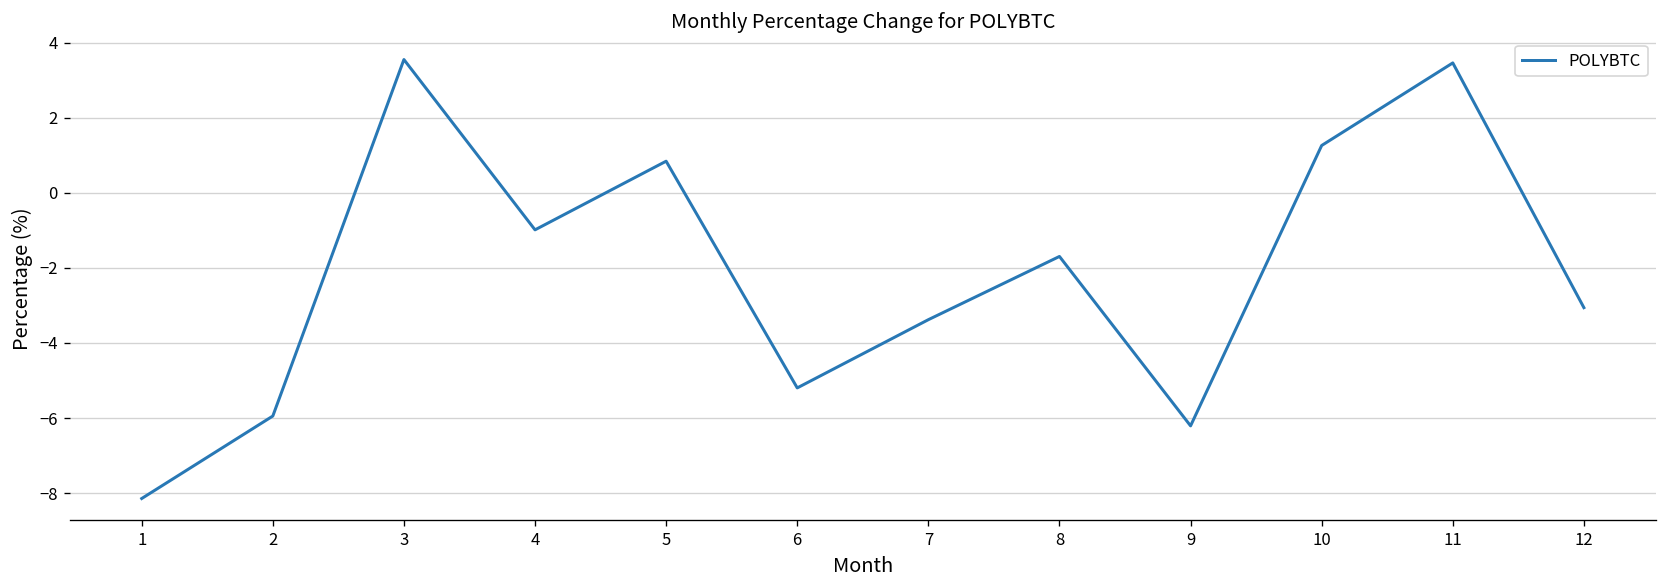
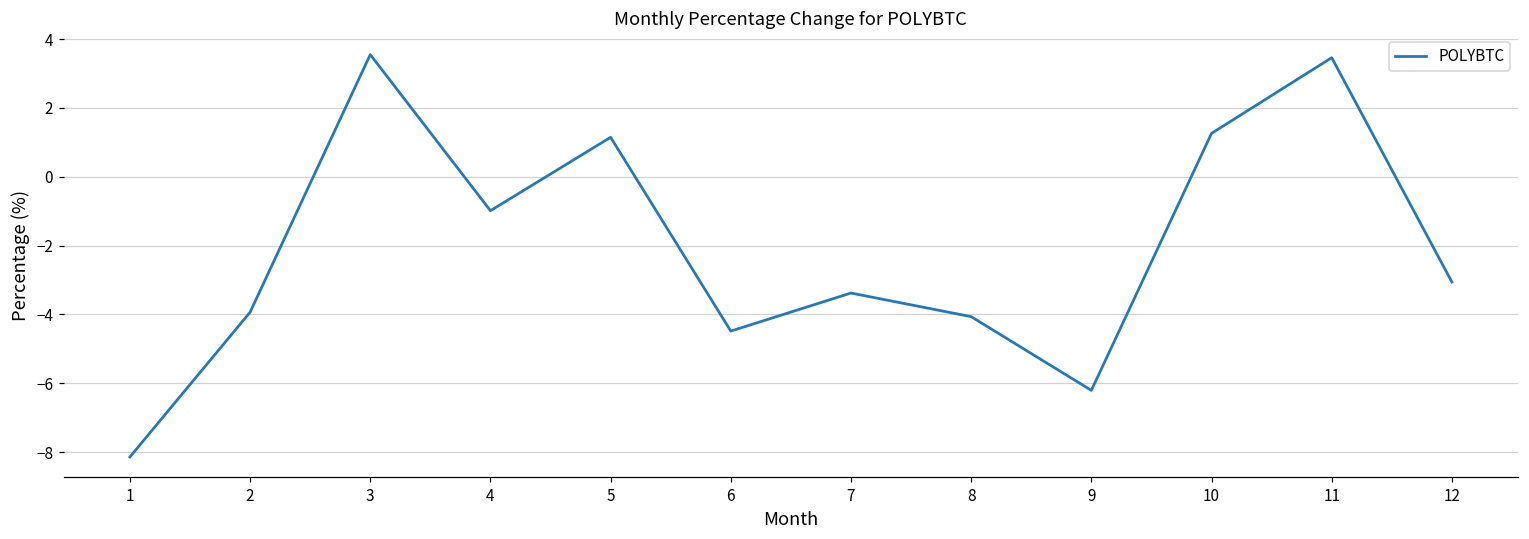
  {
    "1": -8.1,
-   "2": -5.9,
+   "2": -3.9,
    "3": 3.5,
    "4": -1.0,
-   "5": 0.8,
-   "6": -5.2,
+   "5": 1.1,
+   "6": -4.5,
    "7": -3.4,
-   "8": -1.7,
+   "8": -4.1,
    "9": -6.2,
    "10": 1.3,
    "11": 3.5,
    "12": -3.1
  }
